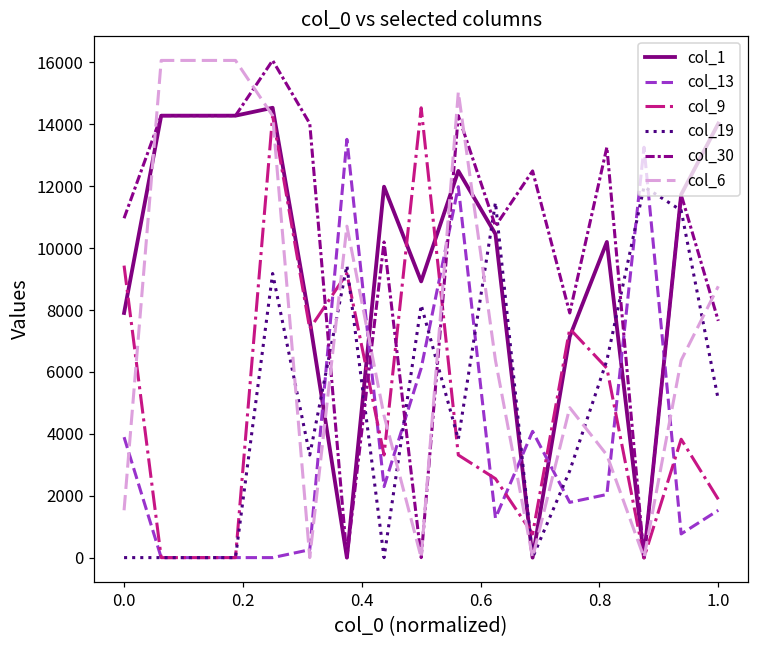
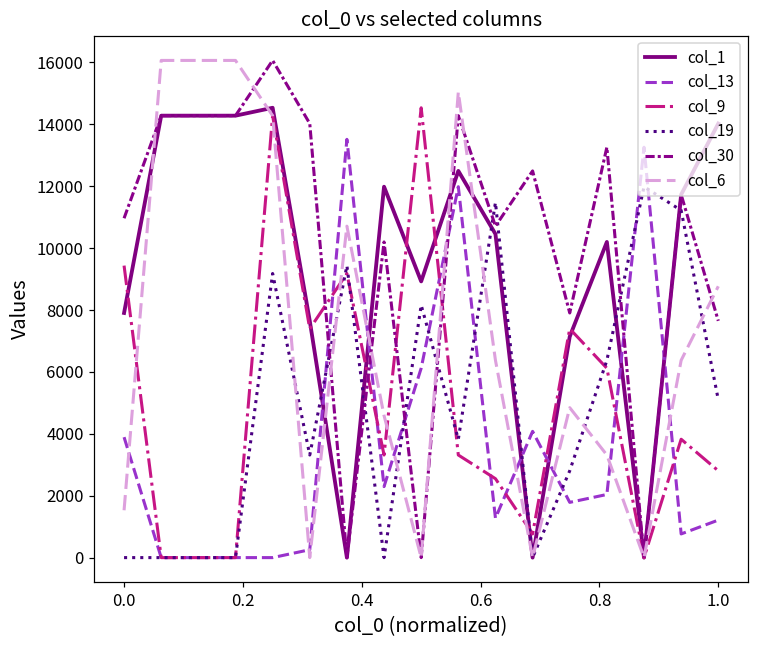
  {
    "col_13": {
      "0.0": 3900,
-     "1.0": 1500
+     "1.0": 1200
    },
    "col_9": {
      "0.0": 9400,
-     "1.0": 1900
+     "1.0": 2800
    },
    "col_6": {
      "0.0": 1500,
      "1.0": 8800
    }
  }
